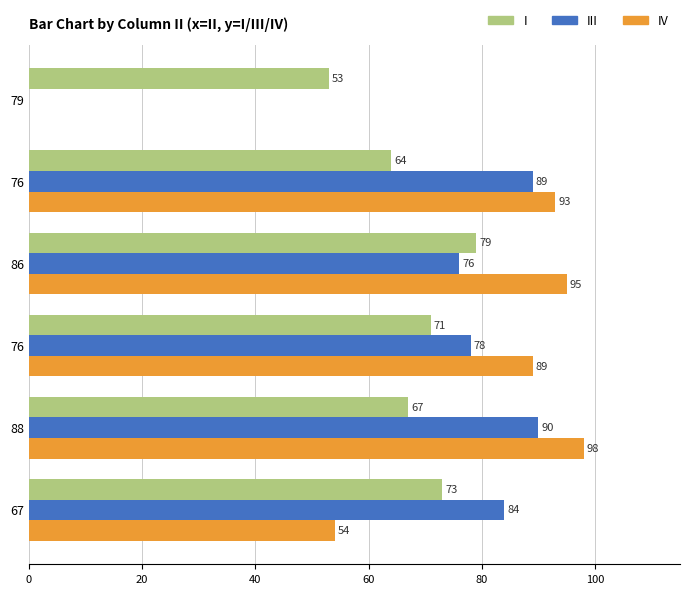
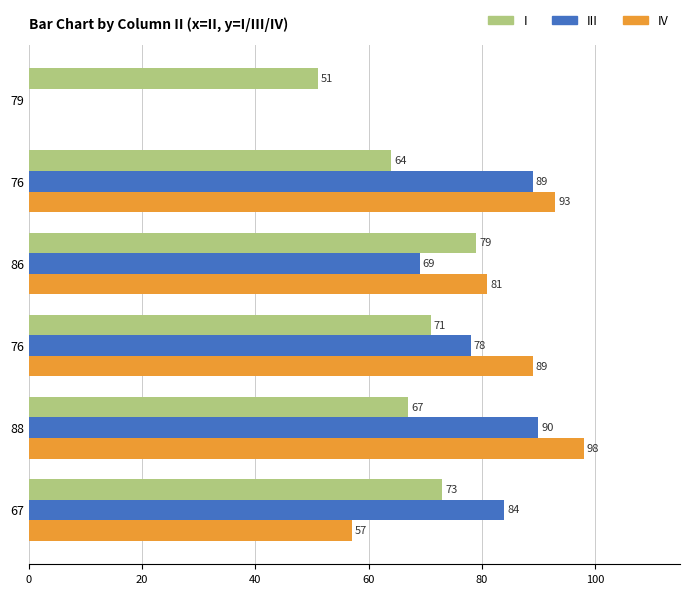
  {
    "I": {
-     "79": 53,
+     "79": 51,
      "86": 79,
      "88": 67,
      "67": 73
    },
    "III": {
-     "86": 76,
+     "86": 69,
      "88": 90,
      "67": 84
    },
    "IV": {
-     "86": 95,
+     "86": 81,
      "88": 98,
-     "67": 54
+     "67": 57
    }
  }
